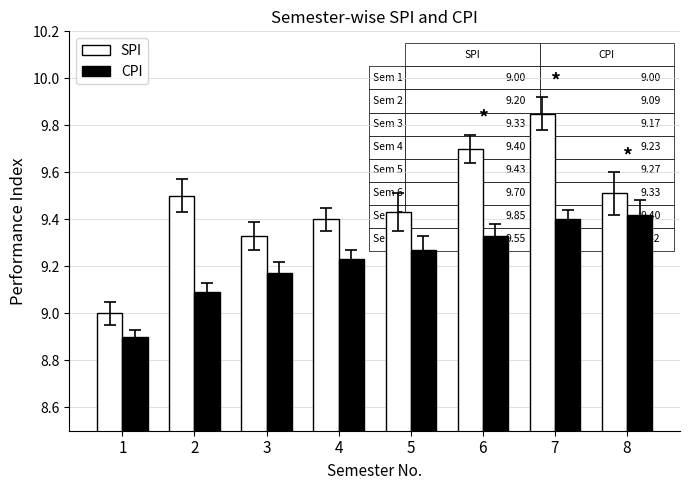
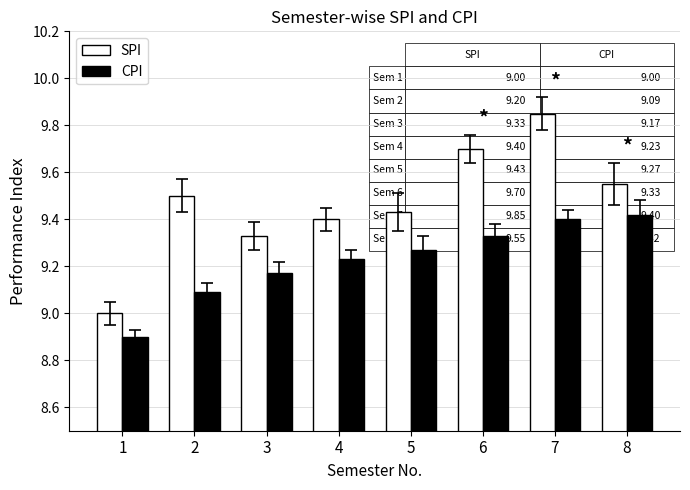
  {
    "SPI": {
      "1": 9.00,
      "2": 9.50,
      "3": 9.33,
      "4": 9.40,
      "6": 9.70,
      "7": 9.85,
-     "8": 9.51
+     "8": 9.55
    },
    "CPI": {
      "1": 8.90,
      "2": 9.09,
      "3": 9.17,
      "4": 9.23,
      "5": 9.27,
      "7": 9.40
    }
  }
